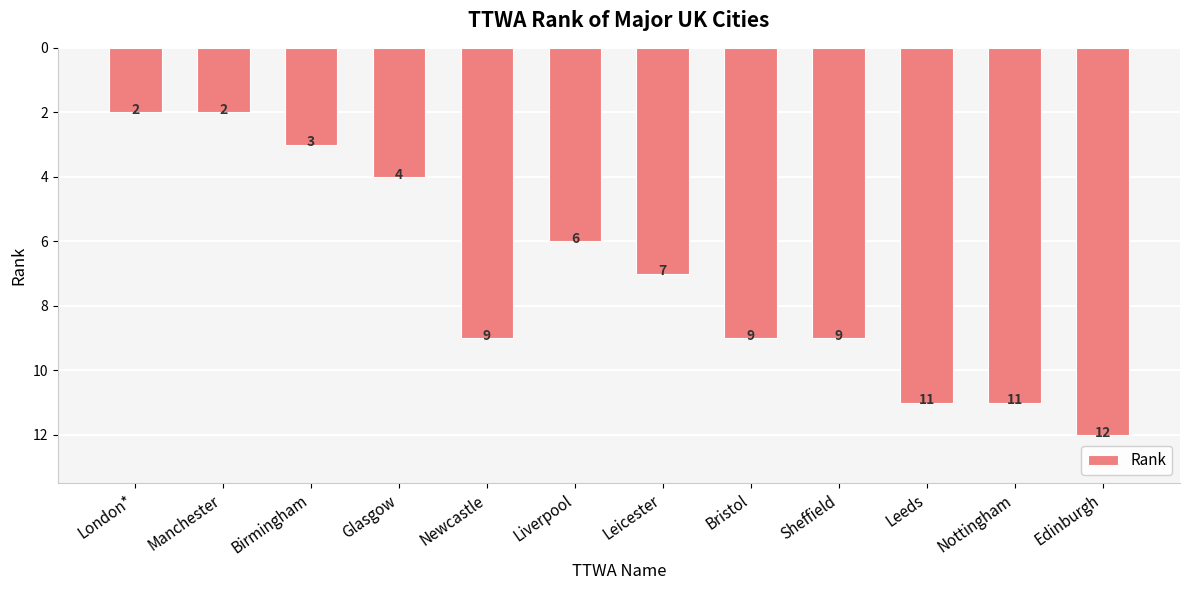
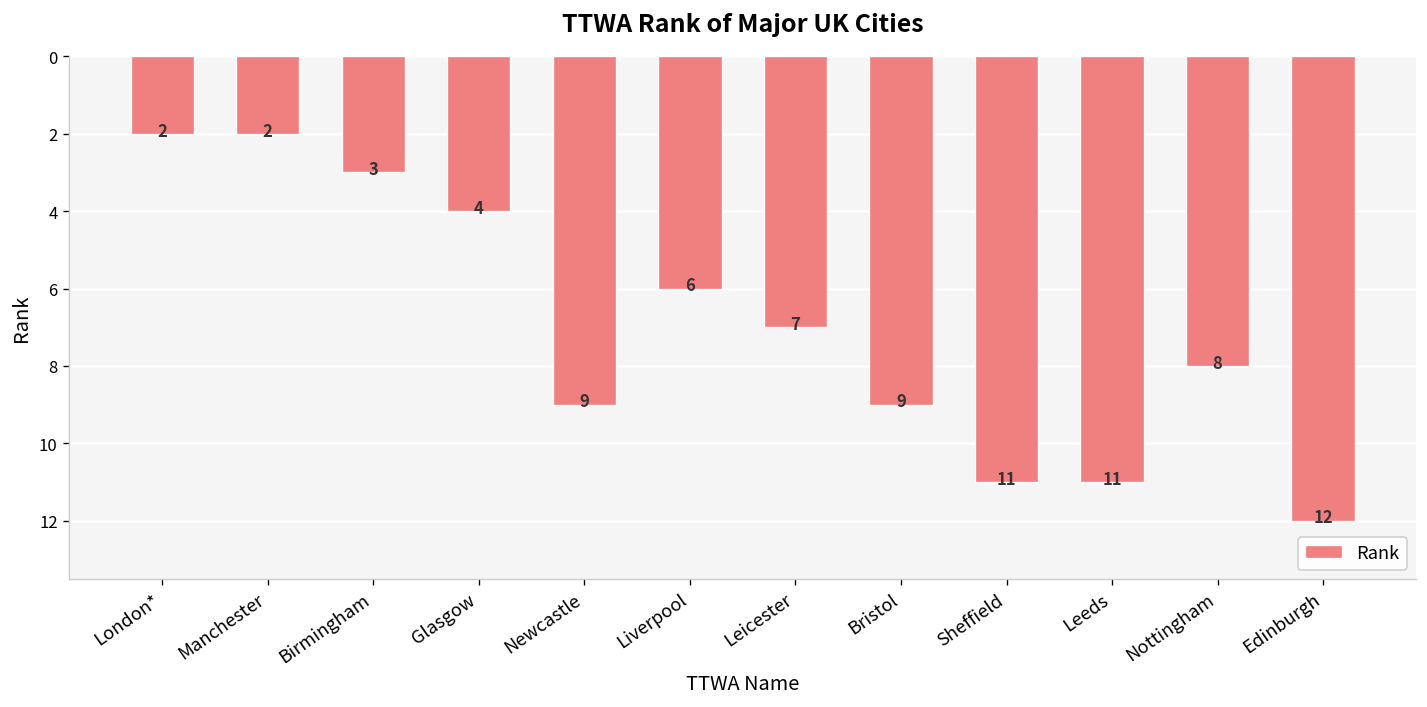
  {
    "London*": 2,
    "Manchester": 2,
    "Birmingham": 3,
    "Glasgow": 4,
    "Newcastle": 9,
    "Liverpool": 6,
    "Leicester": 7,
    "Bristol": 9,
-   "Sheffield": 9,
+   "Sheffield": 11,
    "Leeds": 11,
-   "Nottingham": 11,
+   "Nottingham": 8,
    "Edinburgh": 12
  }
